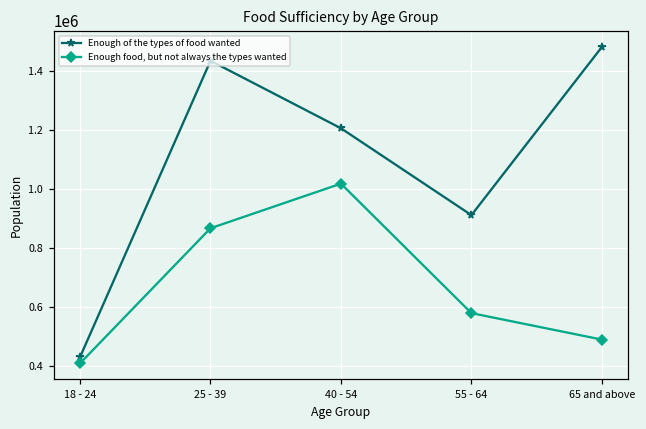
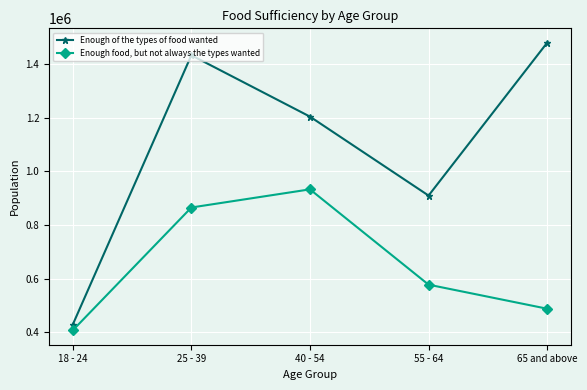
  {
    "Enough of the types of food wanted": {
      "18 - 24": 430000,
      "40 - 54": 1200000,
      "55 - 64": 910000,
      "65 and above": 1480000
    },
    "Enough food, but not always the types wanted": {
      "18 - 24": 410000,
      "25 - 39": 870000,
-     "40 - 54": 1020000,
+     "40 - 54": 930000,
      "55 - 64": 580000,
      "65 and above": 490000
    }
  }
